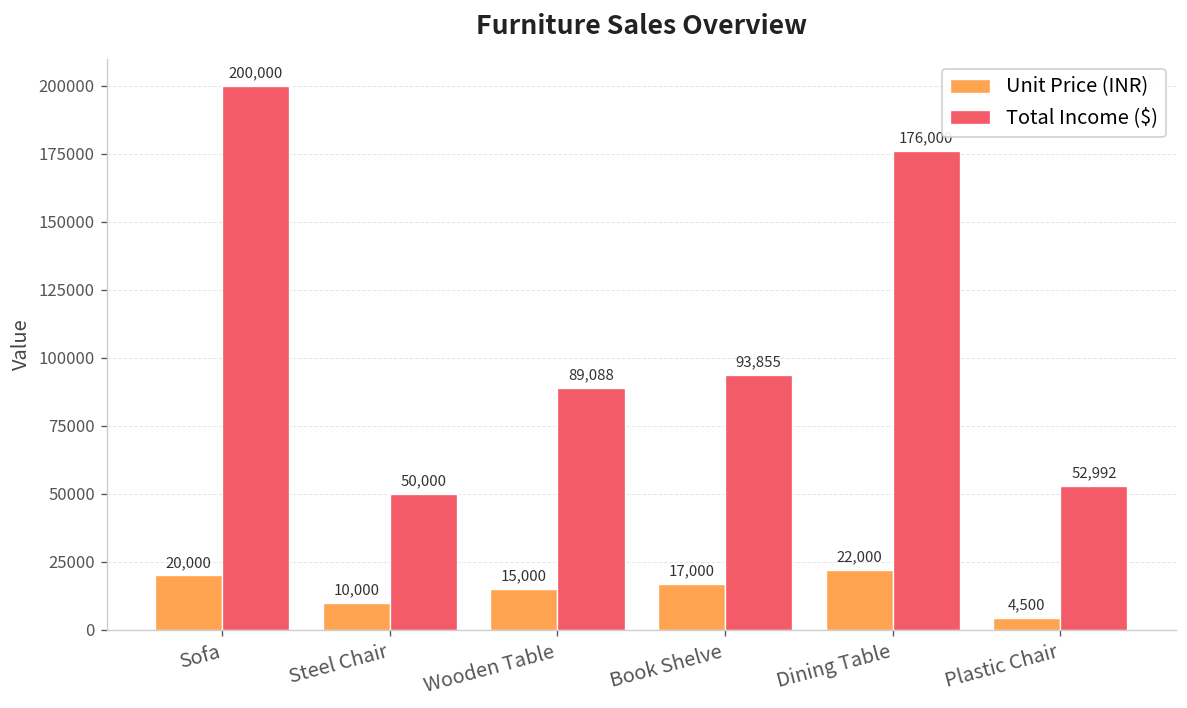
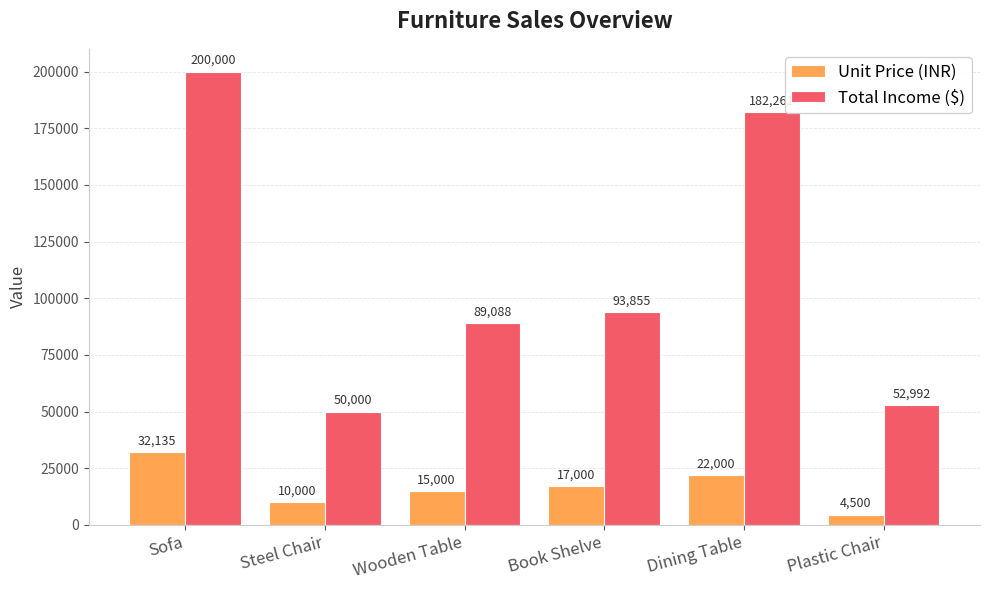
  {
    "Unit Price (INR)": {
-     "Sofa": "20,000",
+     "Sofa": "32,135",
      "Steel Chair": "10,000",
      "Wooden Table": "15,000",
      "Book Shelve": "17,000",
      "Dining Table": "22,000",
      "Plastic Chair": "4,500"
    },
    "Total Income ($)": {
-     "Dining Table": "176000"
+     "Dining Table": "182000"
    }
  }
